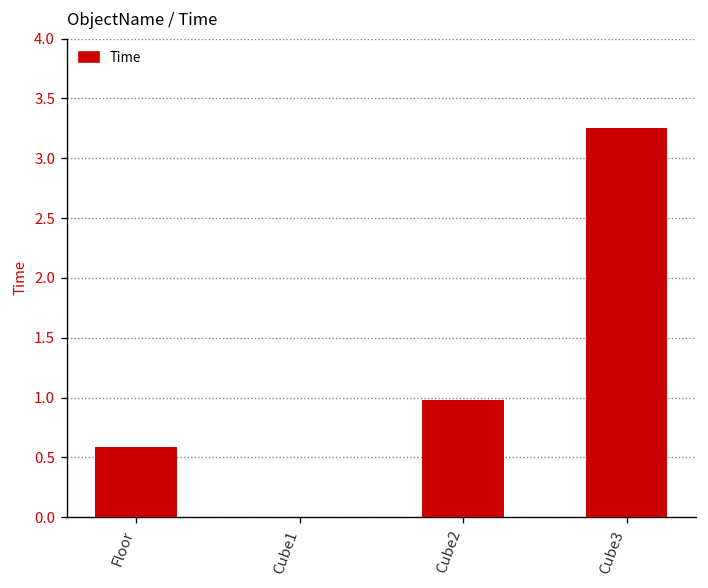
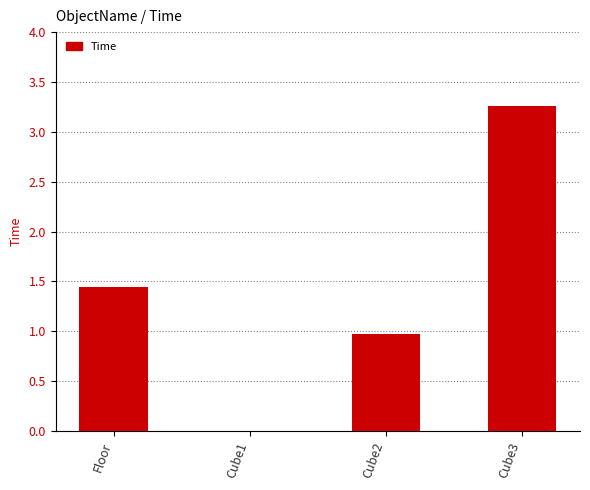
  {
-   "Floor": 0.6,
+   "Floor": 1.4,
    "Cube1": 0.0,
    "Cube2": 1.0,
    "Cube3": 3.3
  }
